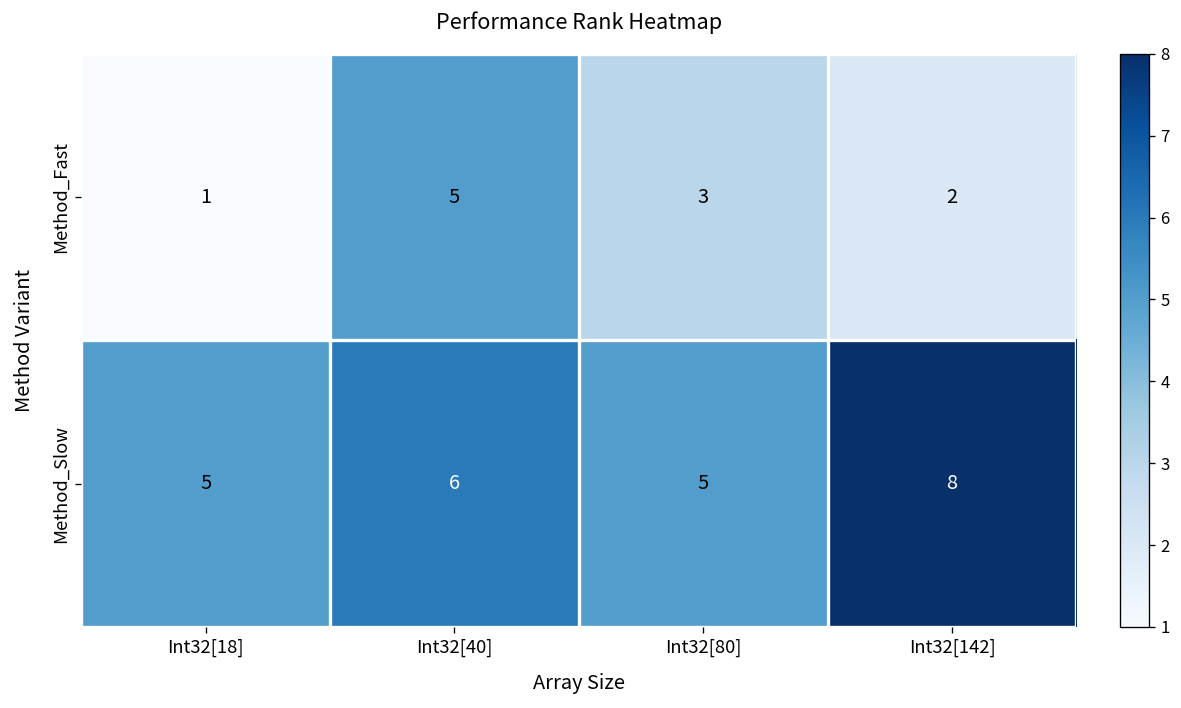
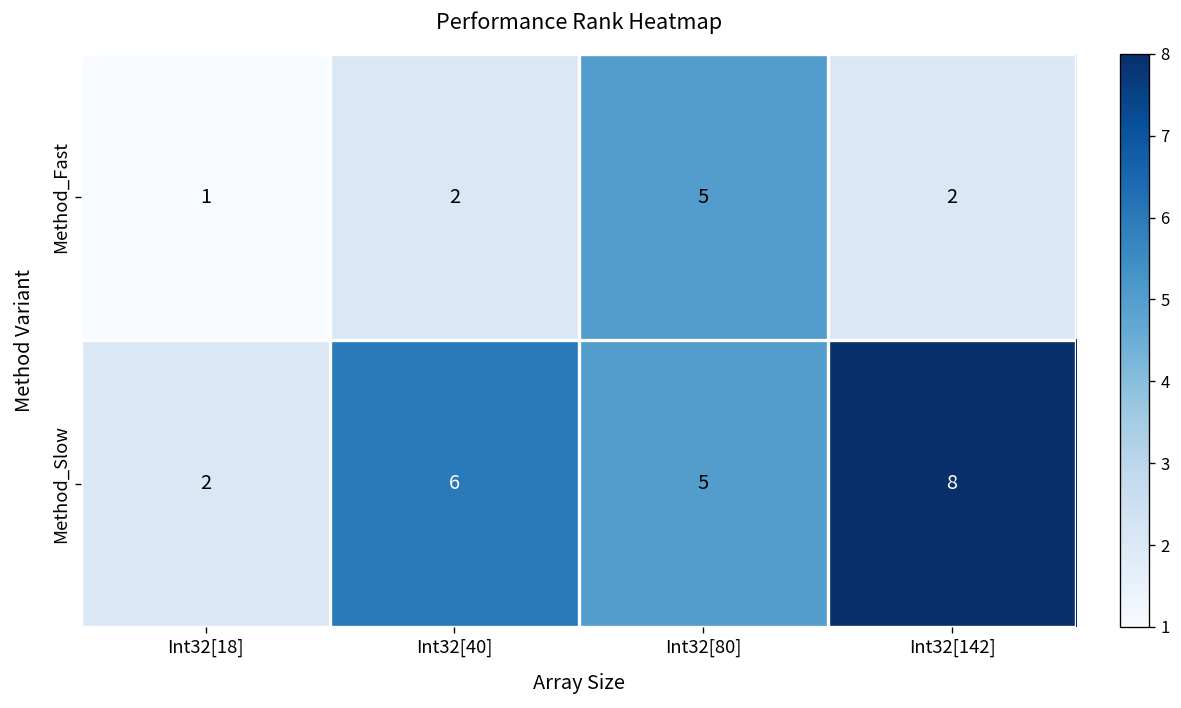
  {
    "Method_Fast": {
      "Int32[18]": 1,
-     "Int32[40]": 5,
-     "Int32[80]": 3,
+     "Int32[40]": 2,
+     "Int32[80]": 5,
      "Int32[142]": 2
    },
    "Method_Slow": {
-     "Int32[18]": 5,
+     "Int32[18]": 2,
      "Int32[40]": 6,
      "Int32[80]": 5,
      "Int32[142]": 8
    }
  }
